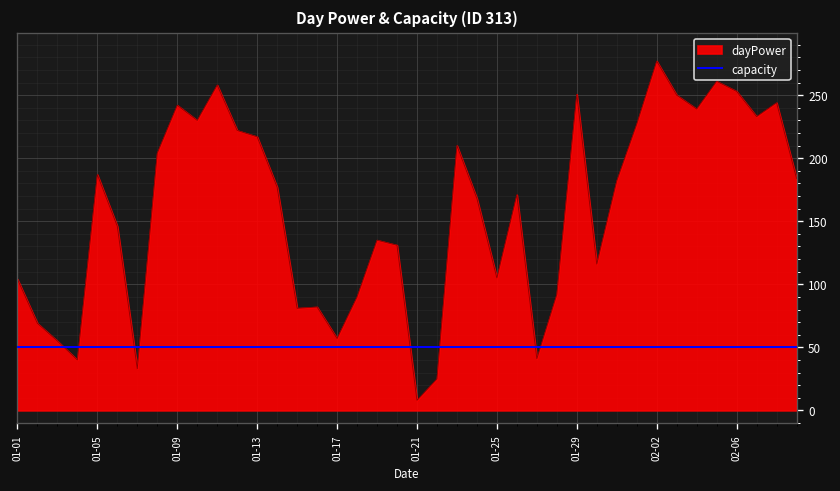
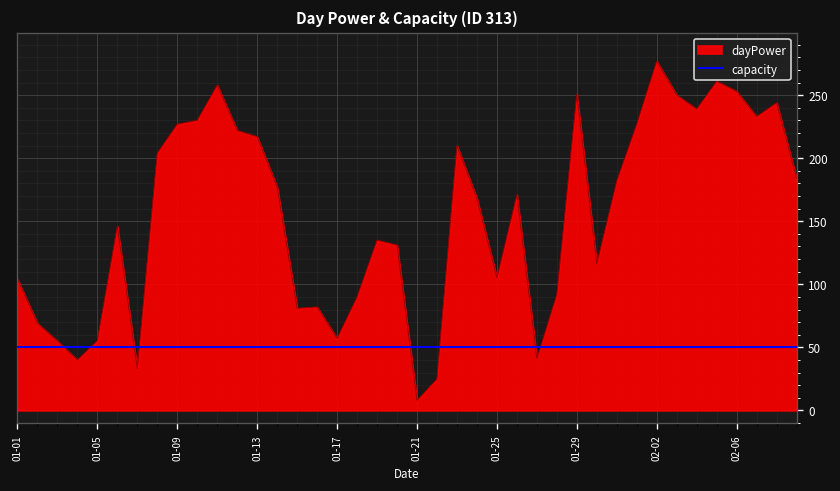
  {
    "dayPower": {
      "01-01": 104,
-     "01-05": 187,
-     "01-09": 242,
+     "01-05": 55,
+     "01-09": 227,
      "01-13": 217,
      "01-17": 57,
      "01-21": 8,
      "01-25": 105,
      "01-29": 251,
      "02-02": 277,
      "02-06": 253
    },
    "capacity": {
      "01-01": 50,
      "01-05": 50,
      "01-09": 50,
      "01-13": 50,
      "01-17": 50,
      "01-21": 50,
      "01-25": 50,
      "01-29": 50,
      "02-02": 50,
      "02-06": 50
    }
  }
